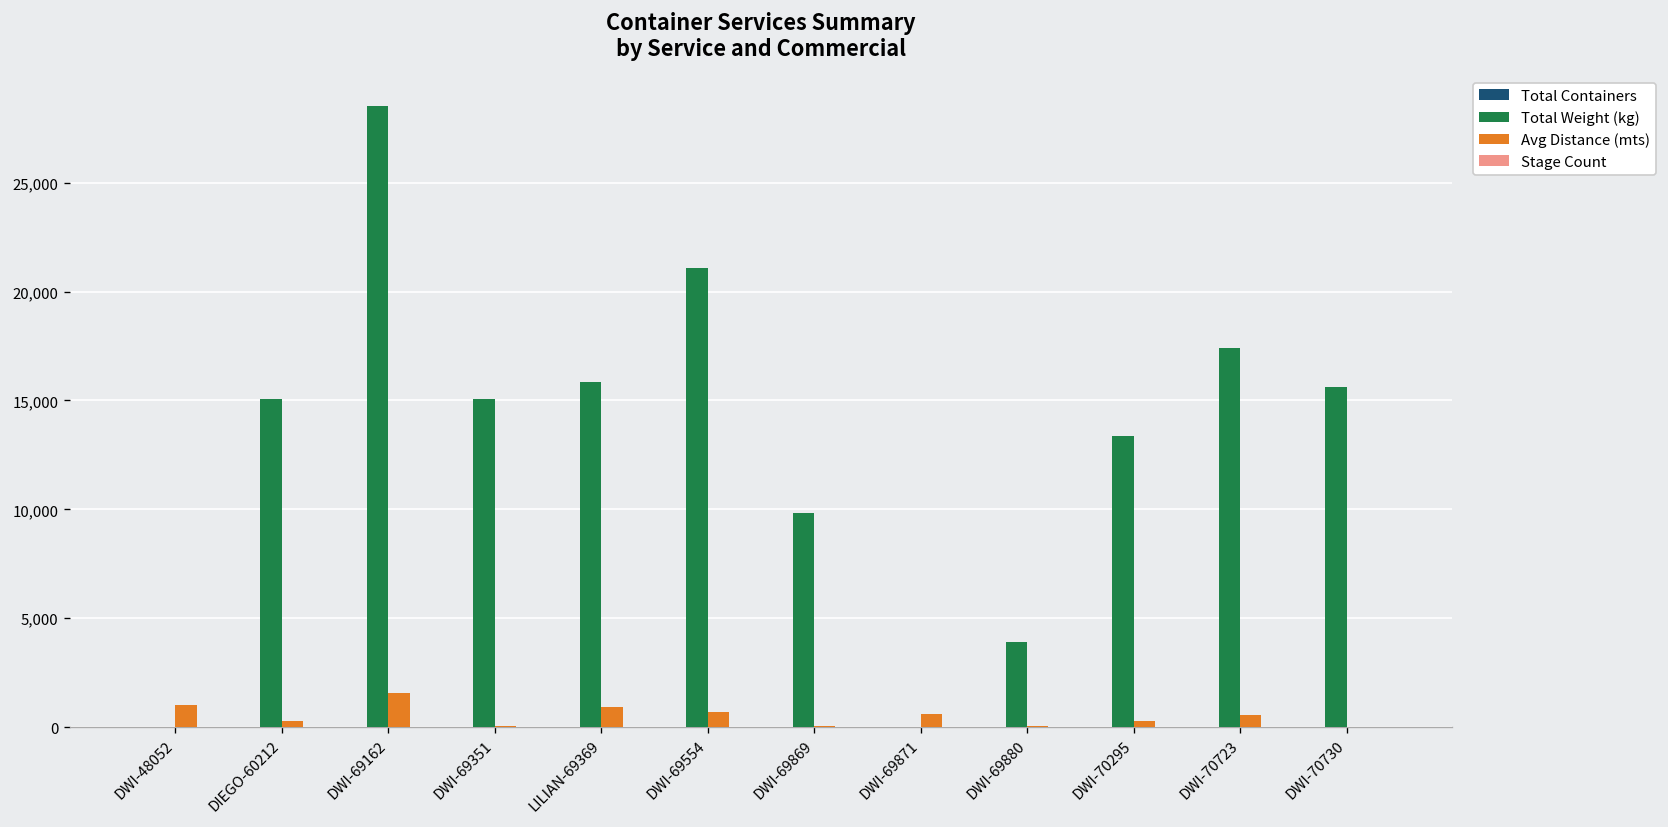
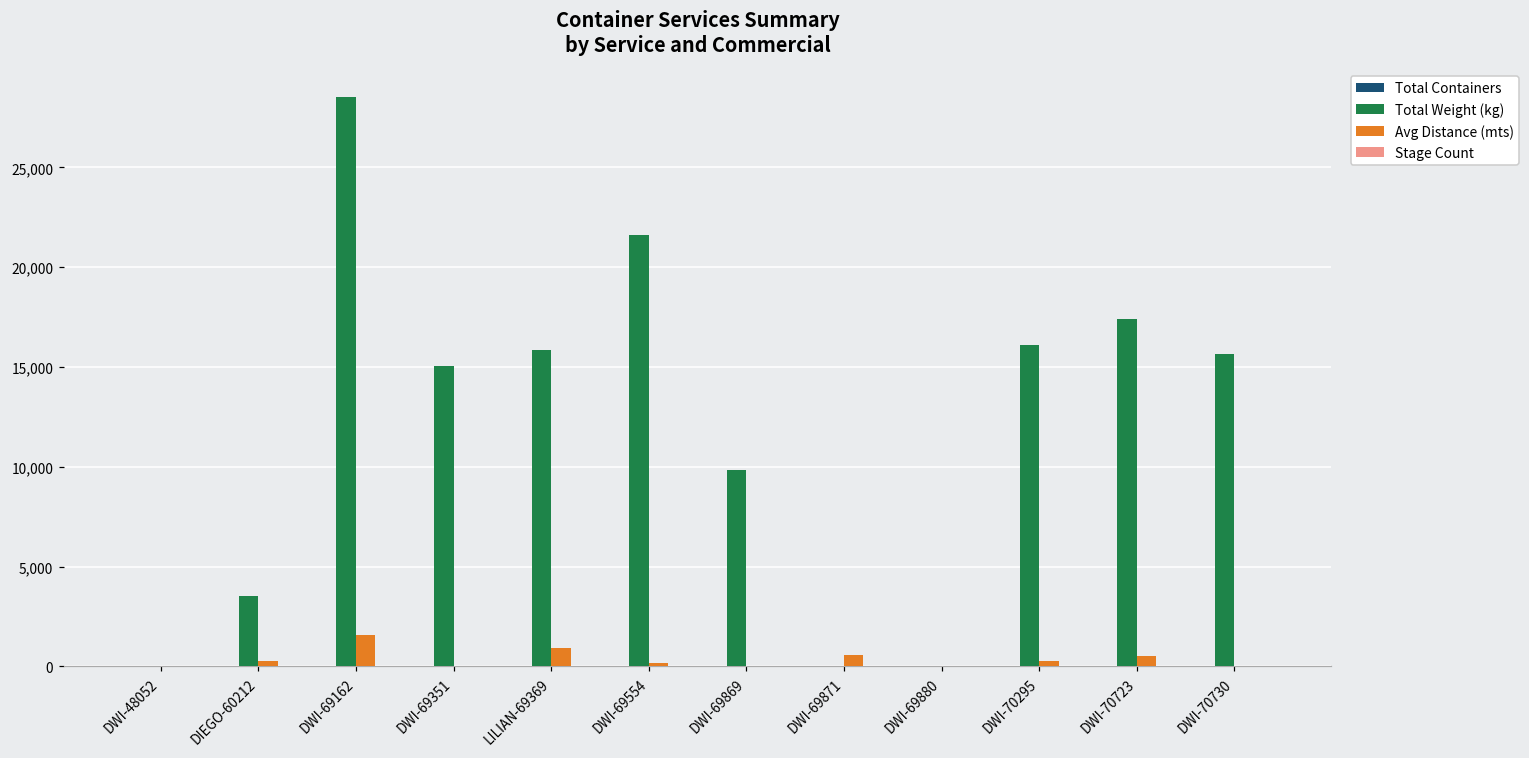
  {
    "Total Weight (kg)": {
      "DWI-48052": "0",
-     "DIEGO-60212": "15,100",
+     "DIEGO-60212": "3,500",
      "DWI-69162": "28,500",
      "DWI-69351": "15,100",
      "LILIAN-69369": "15,900",
-     "DWI-69554": "21,100",
+     "DWI-69554": "21,600",
      "DWI-69869": "9,800",
      "DWI-69871": "0",
-     "DWI-69880": "3,900",
-     "DWI-70295": "13,400",
+     "DWI-69880": "0",
+     "DWI-70295": "16,100",
      "DWI-70723": "17,400",
      "DWI-70730": "15,600"
    },
    "Avg Distance (mts)": {
-     "DWI-48052": "1,000",
+     "DWI-48052": "0",
      "DIEGO-60212": "300",
      "DWI-69162": "1,600",
      "LILIAN-69369": "900",
-     "DWI-69554": "700",
+     "DWI-69554": "200",
      "DWI-69871": "600",
      "DWI-70295": "300",
      "DWI-70723": "500",
      "DWI-70730": "0"
    }
  }
